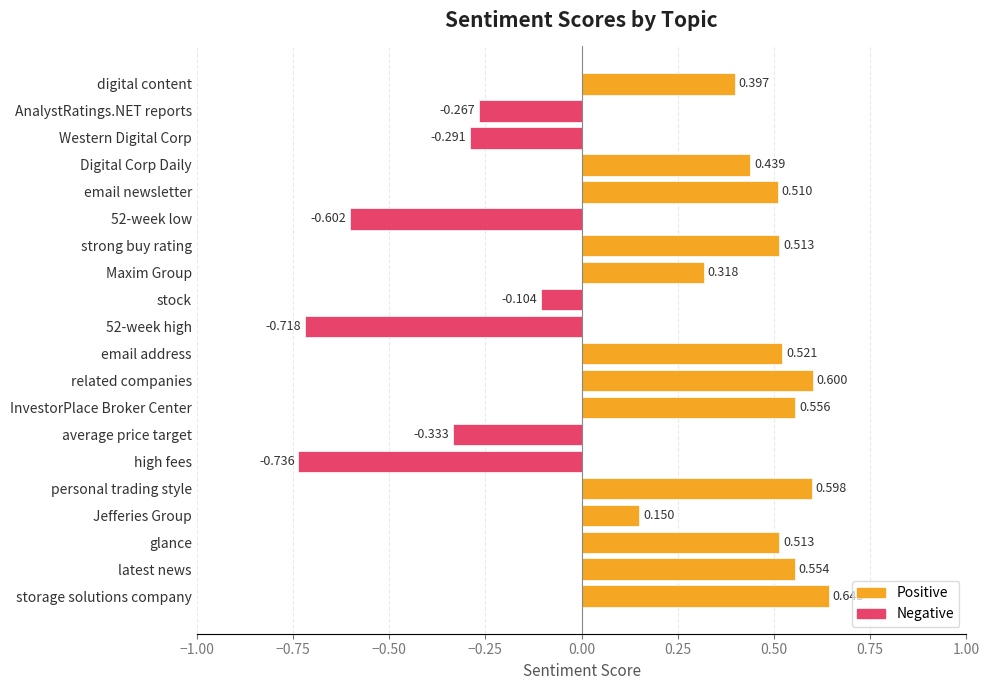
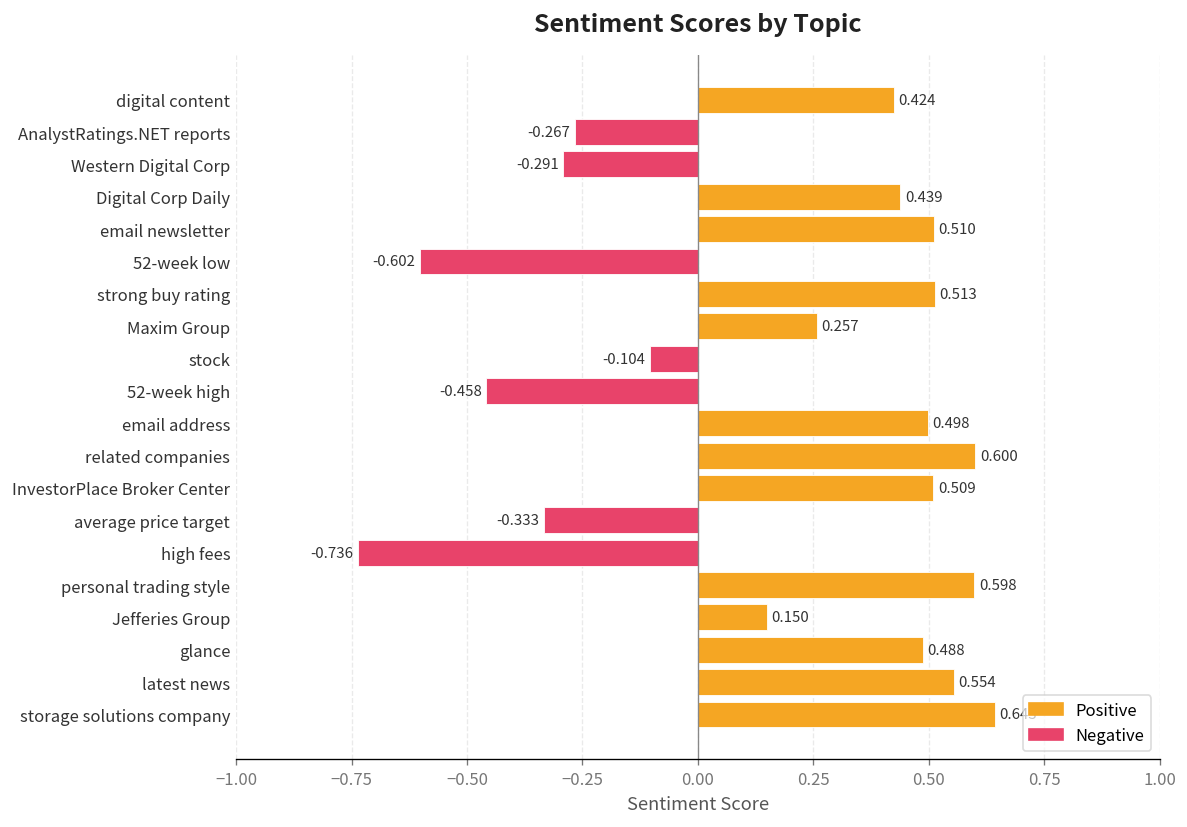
  {
-   "digital content": 0.397,
+   "digital content": 0.424,
    "AnalystRatings.NET reports": -0.267,
    "Western Digital Corp": -0.291,
    "Digital Corp Daily": 0.439,
    "email newsletter": 0.510,
    "52-week low": -0.602,
    "strong buy rating": 0.513,
-   "Maxim Group": 0.318,
+   "Maxim Group": 0.257,
    "stock": -0.104,
-   "52-week high": -0.718,
-   "email address": 0.521,
+   "52-week high": -0.458,
+   "email address": 0.498,
    "related companies": 0.600,
-   "InvestorPlace Broker Center": 0.556,
+   "InvestorPlace Broker Center": 0.509,
    "average price target": -0.333,
    "high fees": -0.736,
    "personal trading style": 0.598,
    "Jefferies Group": 0.150,
-   "glance": 0.513,
+   "glance": 0.488,
    "latest news": 0.554
  }
